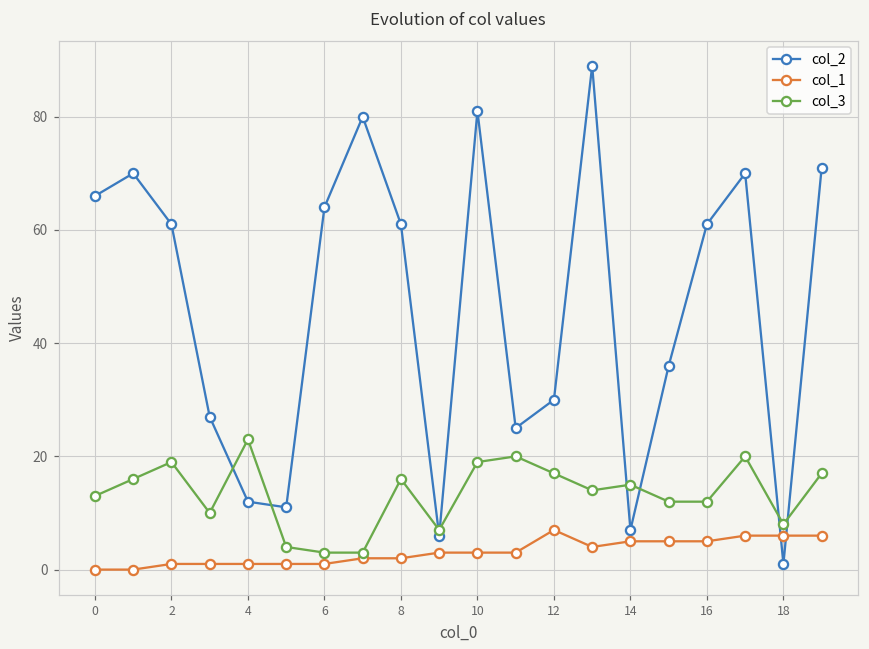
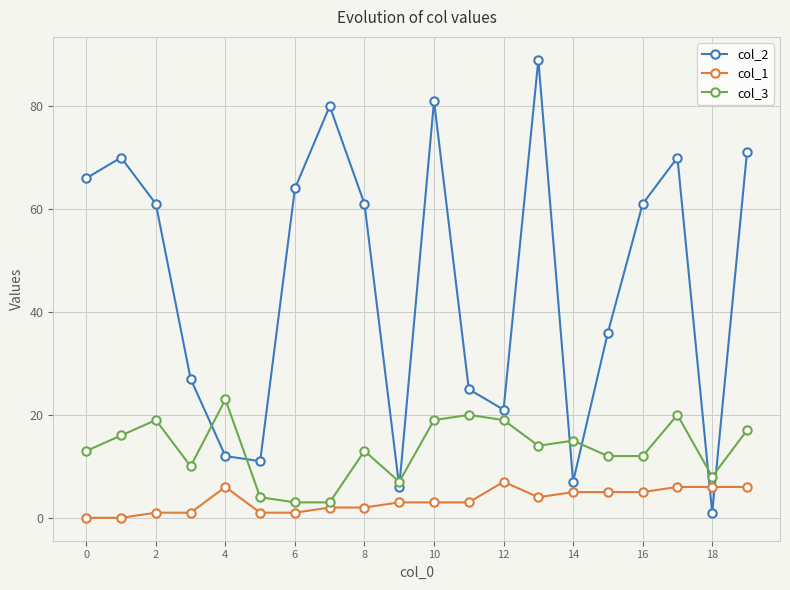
  {
    "col_2": {
      "0": 66,
      "2": 61,
      "4": 12,
      "6": 64,
      "8": 61,
      "10": 81,
-     "12": 30,
+     "12": 21,
      "14": 7,
      "16": 61,
      "18": 1
    },
    "col_1": {
      "0": 0,
      "2": 1,
-     "4": 1,
+     "4": 6,
      "6": 1,
      "8": 2,
      "10": 3,
      "12": 7,
      "14": 5,
      "16": 5,
      "18": 6
    },
    "col_3": {
      "0": 13,
      "2": 19,
      "4": 23,
      "6": 3,
-     "8": 16,
+     "8": 13,
      "10": 19,
-     "12": 17,
+     "12": 19,
      "14": 15,
      "16": 12,
      "18": 8
    }
  }
